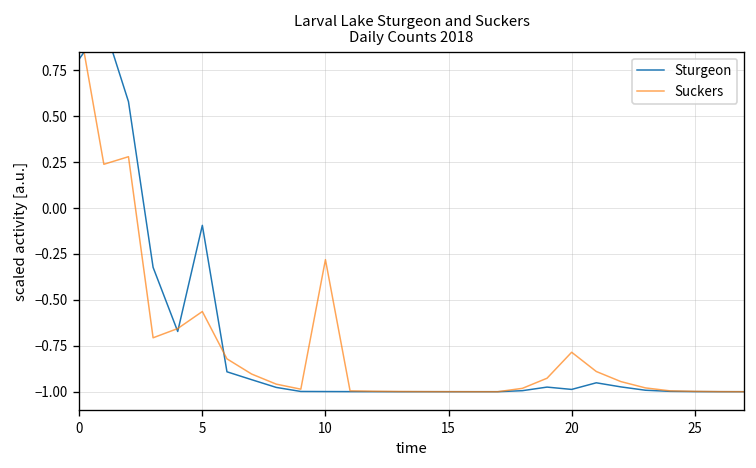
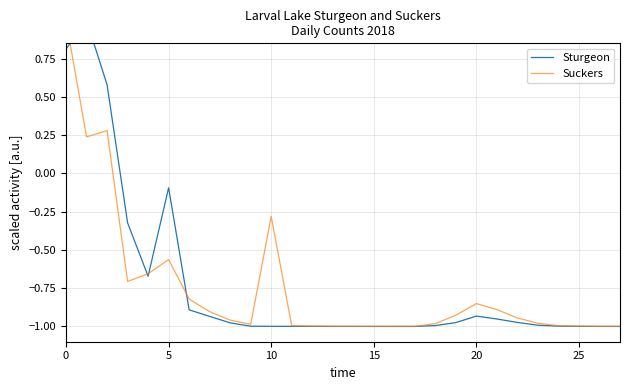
  {
    "Sturgeon": {
      "0": 0.81,
      "5": -0.09,
      "10": -1.00,
-     "20": -0.99
+     "20": -0.93
    },
    "Suckers": {
      "5": -0.56,
      "10": -0.28,
-     "20": -0.79
+     "20": -0.85
    }
  }
